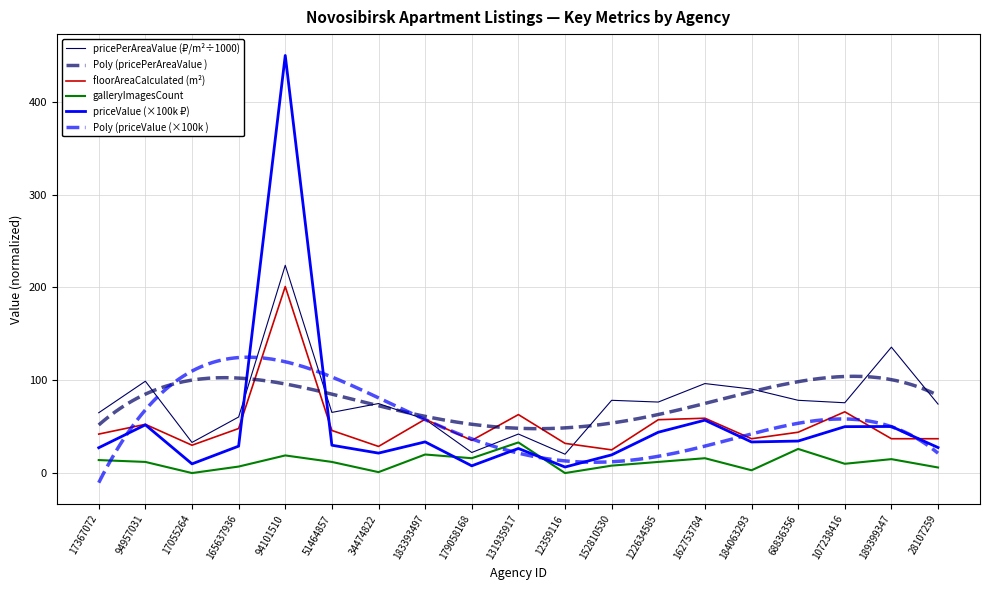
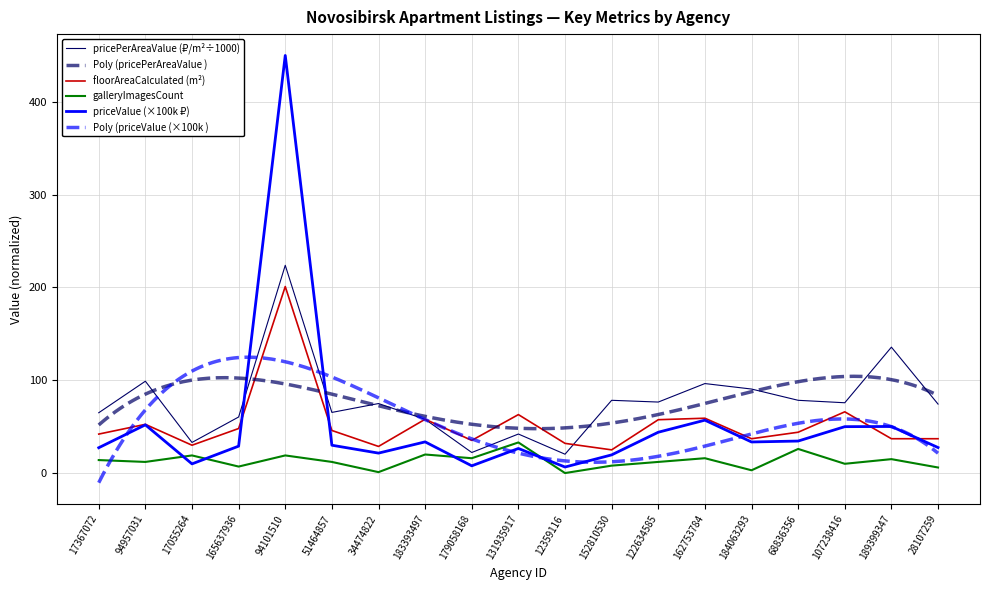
  {
    "floorAreaCalculated (m²)": {
      "17367072": 40,
      "17055264": 30,
      "165637936": 50,
      "94101510": 200,
      "51464857": 50,
      "34474822": 30,
      "131935917": 60,
      "12359116": 30,
      "152810530": 30,
      "122634585": 60,
      "184063293": 40,
      "68836356": 40,
      "107238416": 70,
      "189399347": 40,
      "28107259": 40
    },
    "galleryImagesCount": {
      "17367072": 10,
      "94957031": 10,
-     "17055264": 0,
+     "17055264": 20,
      "165637936": 10,
      "94101510": 20,
      "51464857": 10,
      "34474822": 0,
      "183393497": 20,
      "179058168": 20,
      "131935917": 30,
      "12359116": 0,
      "152810530": 10,
      "122634585": 10,
      "162753784": 20,
      "184063293": 0,
      "68836356": 30,
      "107238416": 10,
      "189399347": 20,
      "28107259": 10
    }
  }
